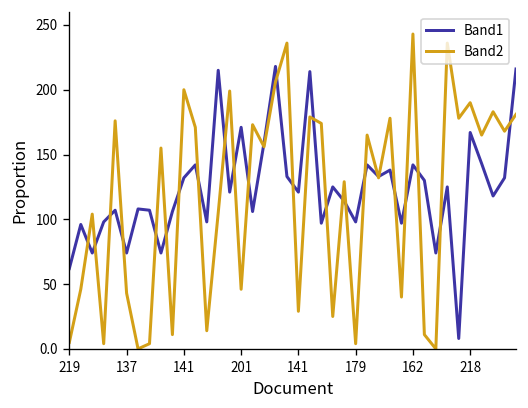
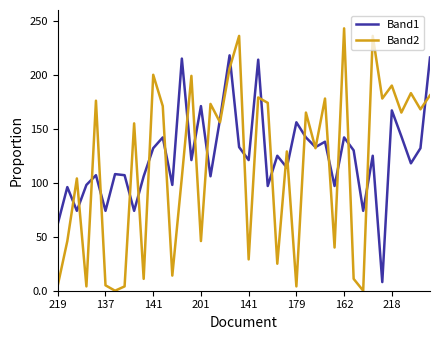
  {
    "Band1": {
      "219": 62,
      "137": 74,
      "201": 171,
-     "179": 98,
+     "179": 156,
      "162": 142,
      "218": 167
    },
    "Band2": {
      "219": 5,
-     "137": 43,
+     "137": 5,
      "201": 46,
      "179": 4,
      "162": 243,
      "218": 190
    }
  }
